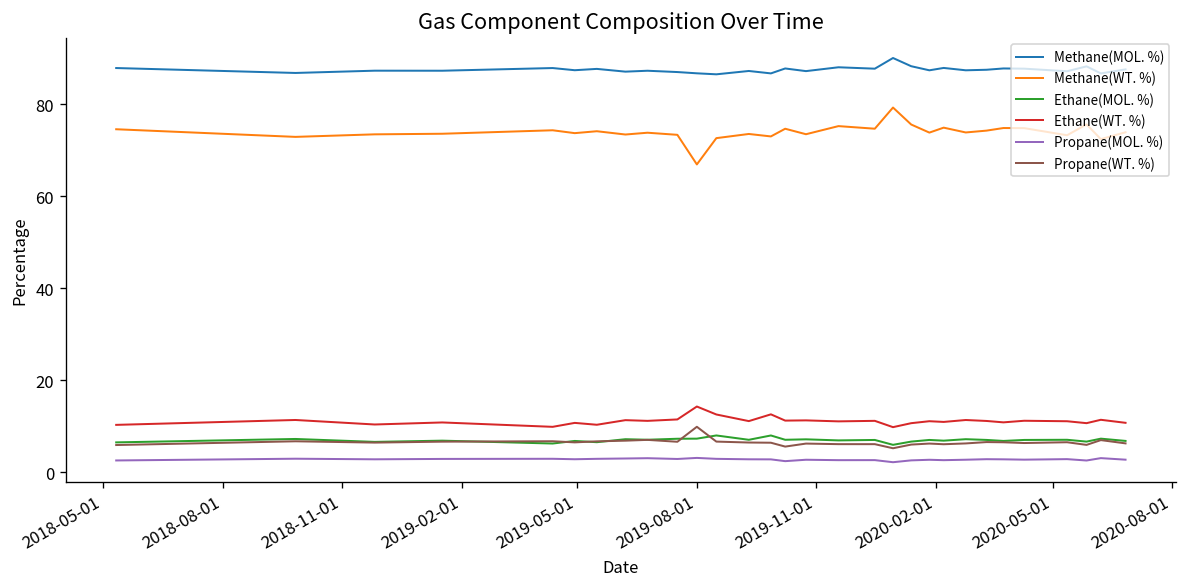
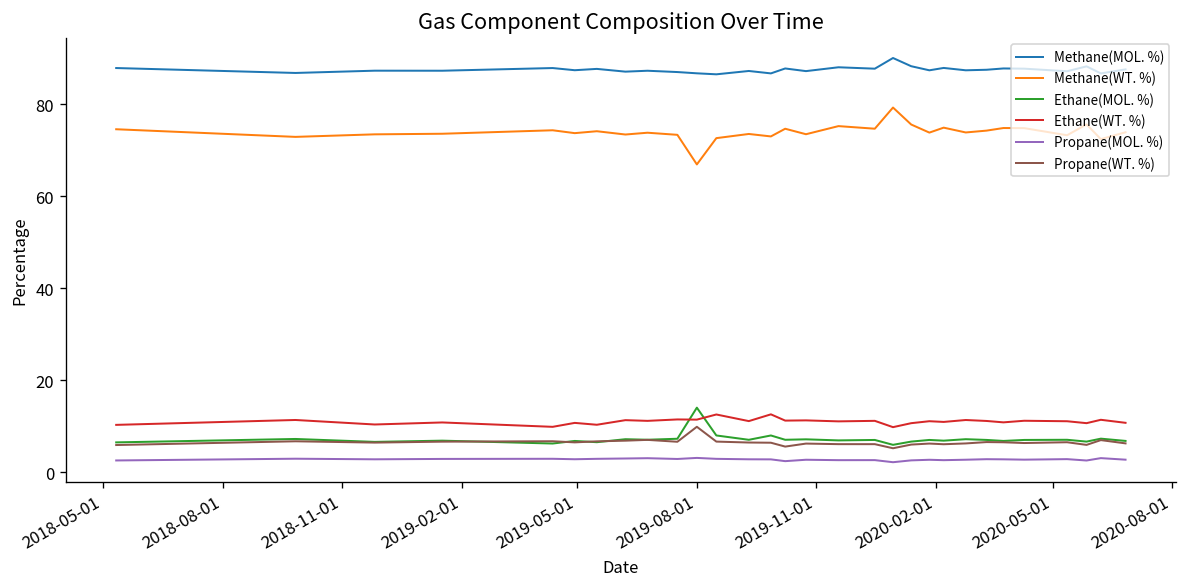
  {
    "Methane(MOL. %)": {
      "2019-08-01": 87
    },
    "Methane(WT. %)": {
      "2019-08-01": 67
    },
    "Ethane(MOL. %)": {
-     "2019-08-01": 7
+     "2019-08-01": 14
    },
    "Ethane(WT. %)": {
-     "2019-08-01": 14
+     "2019-08-01": 11
    },
    "Propane(MOL. %)": {
      "2019-08-01": 3
    },
    "Propane(WT. %)": {
      "2019-08-01": 10
    }
  }
